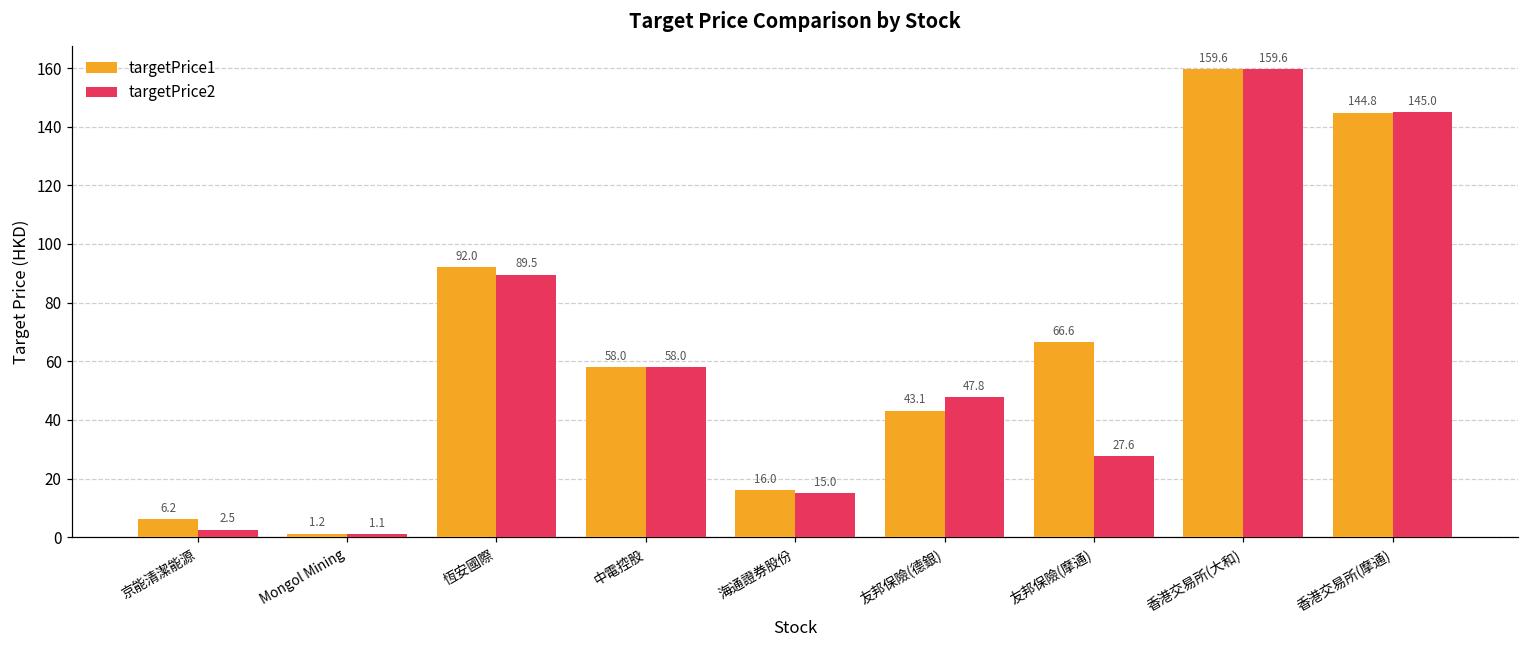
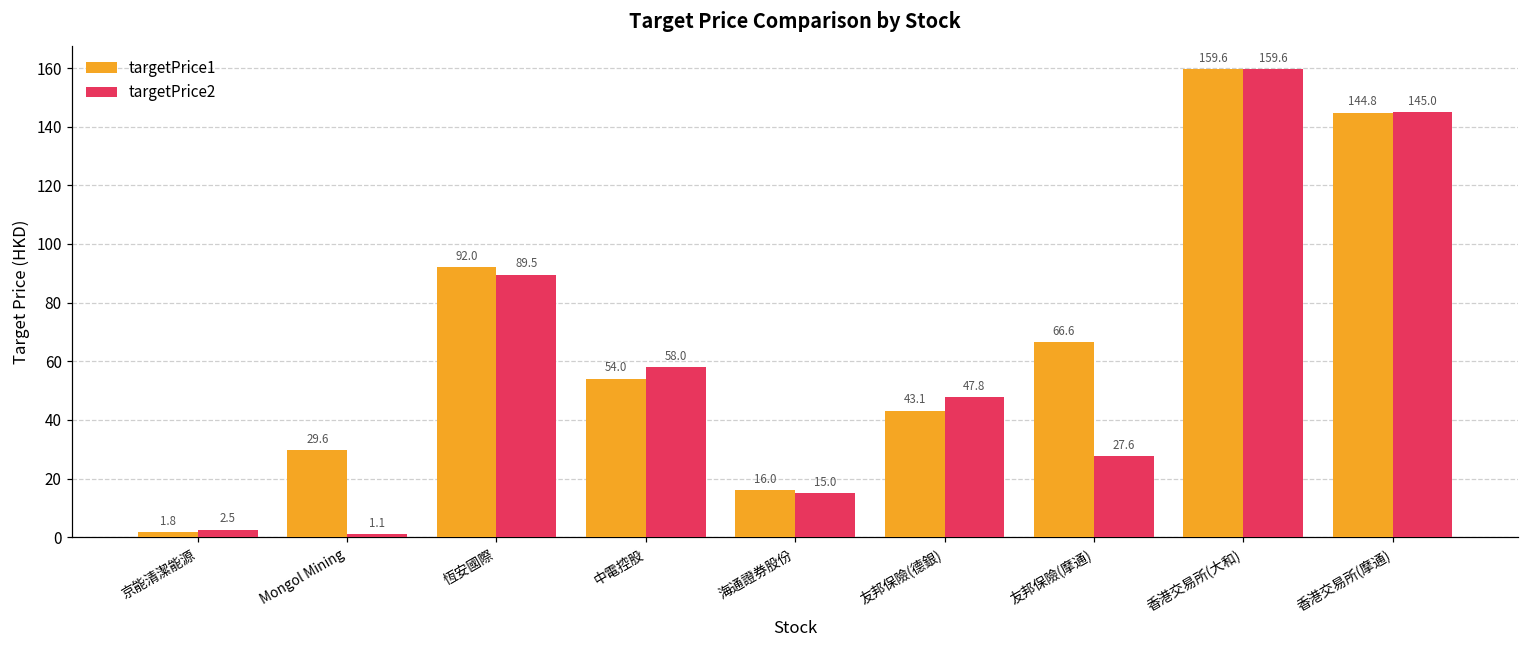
  {
    "targetPrice1": {
-     "京能清潔能源": 6.2,
-     "Mongol Mining": 1.2,
+     "京能清潔能源": 1.8,
+     "Mongol Mining": 29.6,
      "恆安國際": 92.0,
-     "中電控股": 58.0,
+     "中電控股": 54.0,
      "海通證券股份": 16.0,
      "友邦保險(德銀)": 43.1,
      "友邦保險(摩通)": 66.6,
      "香港交易所(大和)": 159.6,
      "香港交易所(摩通)": 144.8
    },
    "targetPrice2": {
      "京能清潔能源": 2.5,
      "Mongol Mining": 1.1,
      "恆安國際": 89.5,
      "中電控股": 58.0,
      "海通證券股份": 15.0,
      "友邦保險(德銀)": 47.8,
      "友邦保險(摩通)": 27.6,
      "香港交易所(大和)": 159.6,
      "香港交易所(摩通)": 145.0
    }
  }
